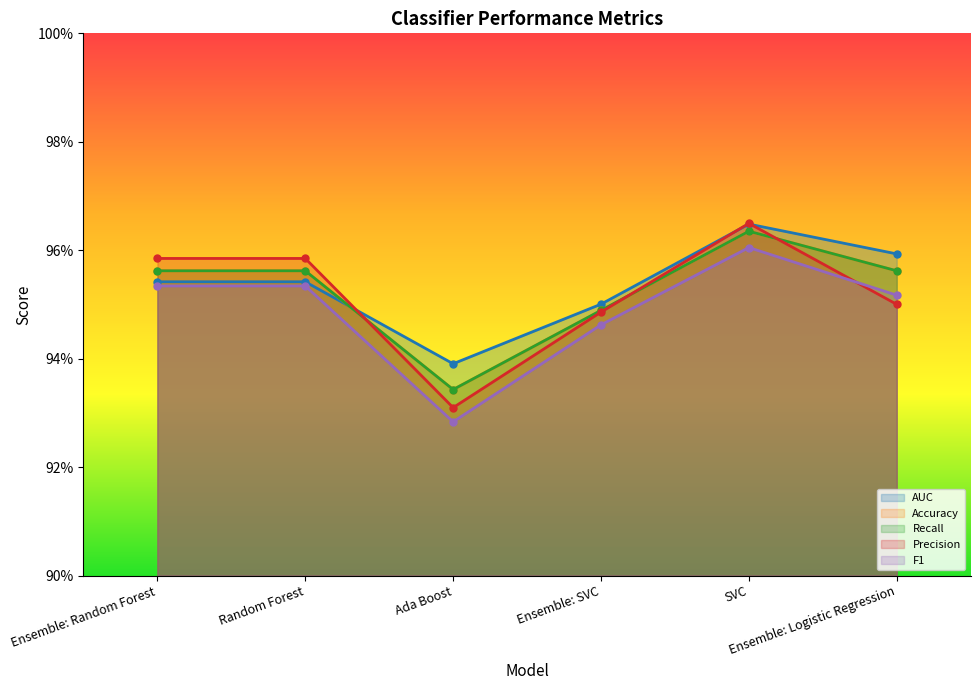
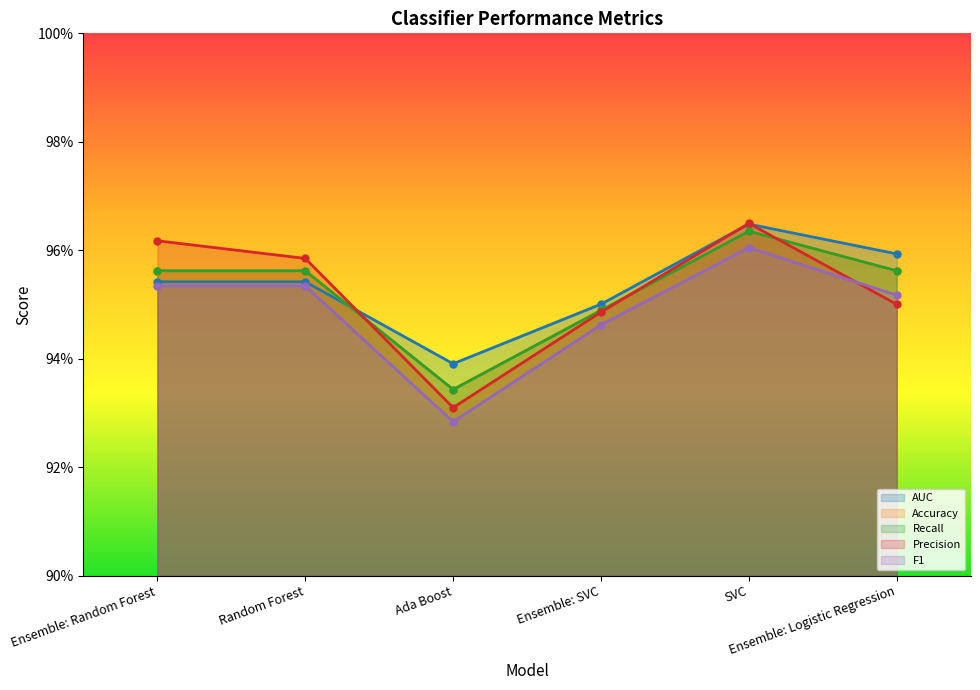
  {
    "Precision": {
-     "Ensemble: Random Forest": "95.8%",
+     "Ensemble: Random Forest": "96.2%",
      "Random Forest": "95.8%",
      "Ada Boost": "93.1%",
      "Ensemble: Logistic Regression": "95.0%"
    }
  }
